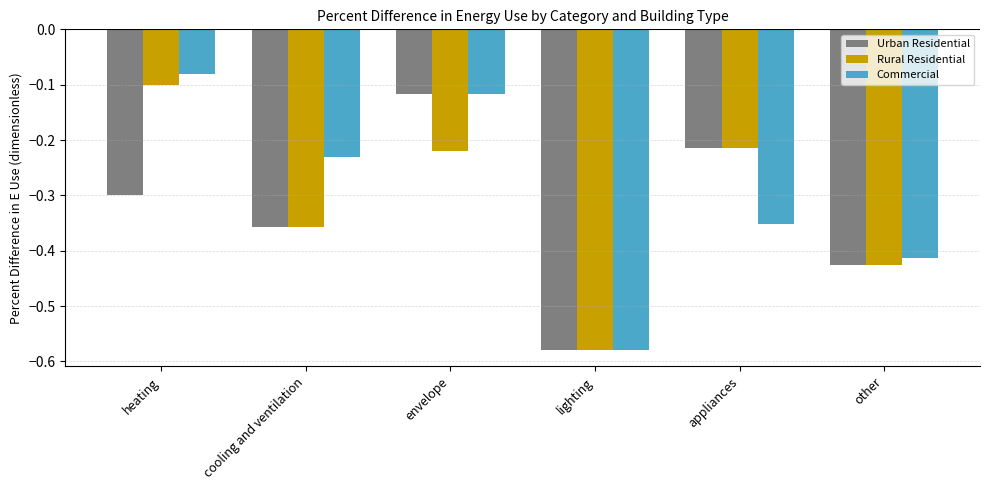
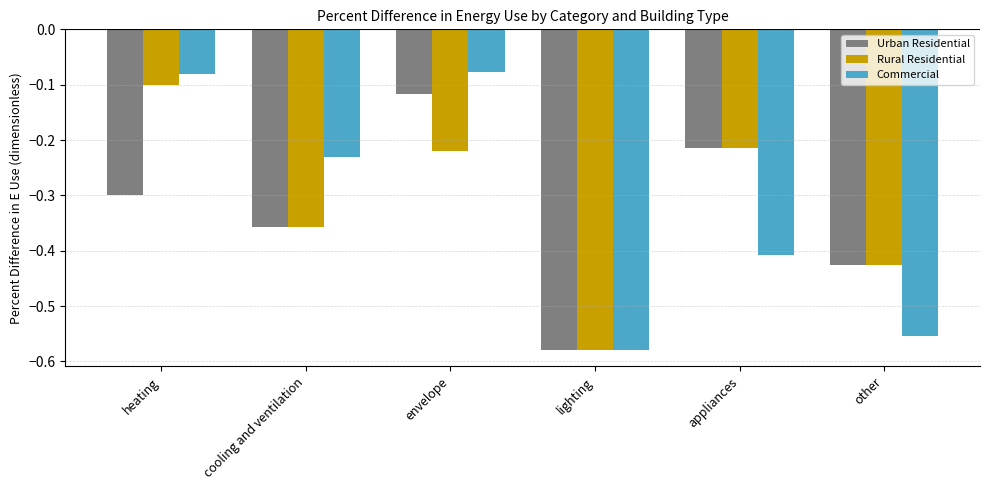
  {
    "Urban Residential": {
      "heating": -0.30,
      "cooling and ventilation": -0.36,
      "envelope": -0.12,
      "lighting": -0.58,
      "appliances": -0.21,
      "other": -0.43
    },
    "Rural Residential": {
      "heating": -0.10,
      "cooling and ventilation": -0.36,
      "envelope": -0.22,
      "lighting": -0.58,
      "appliances": -0.21,
      "other": -0.43
    },
    "Commercial": {
      "heating": -0.08,
      "cooling and ventilation": -0.23,
-     "envelope": -0.12,
+     "envelope": -0.08,
      "lighting": -0.58,
-     "appliances": -0.35,
-     "other": -0.41
+     "appliances": -0.41,
+     "other": -0.55
    }
  }
